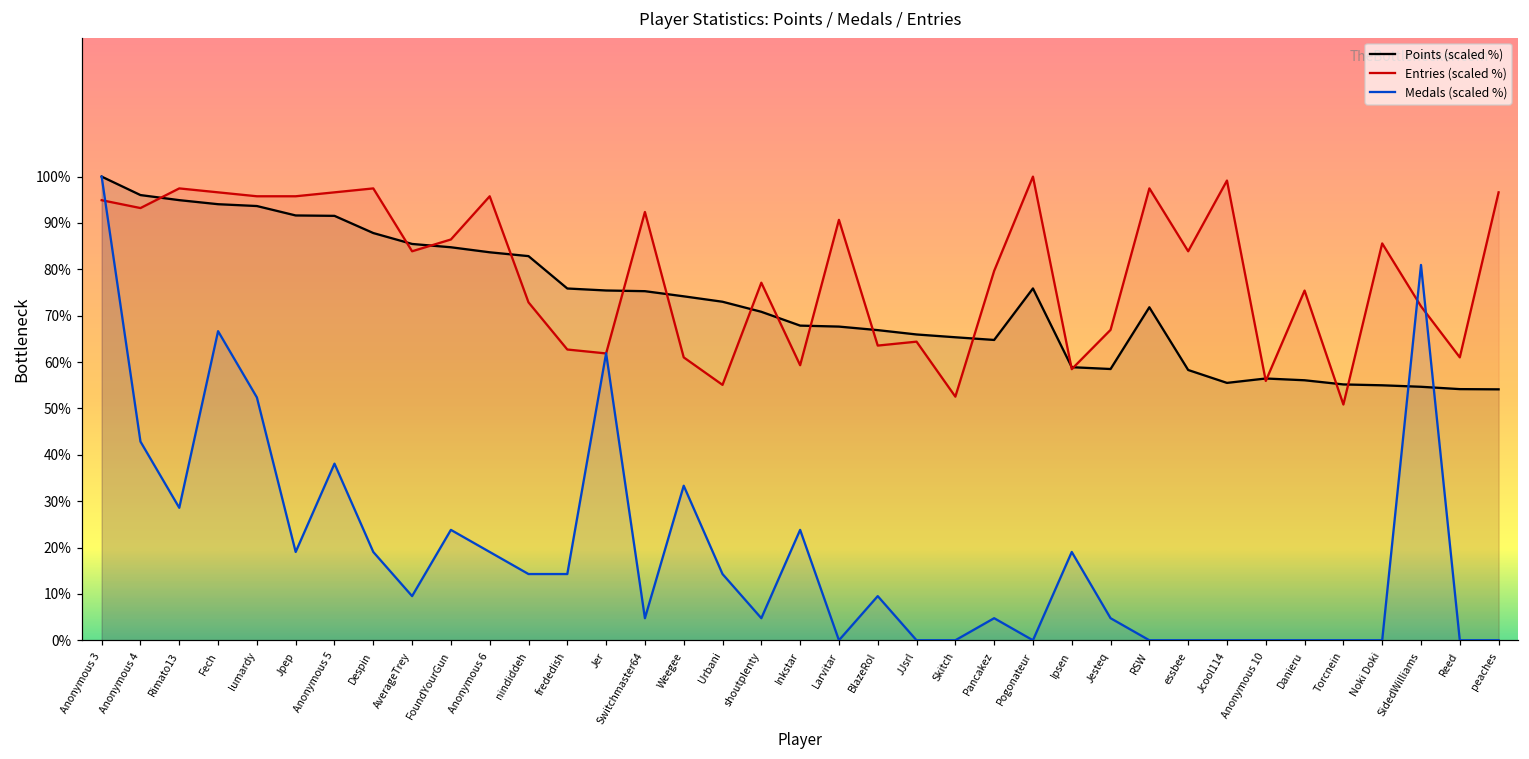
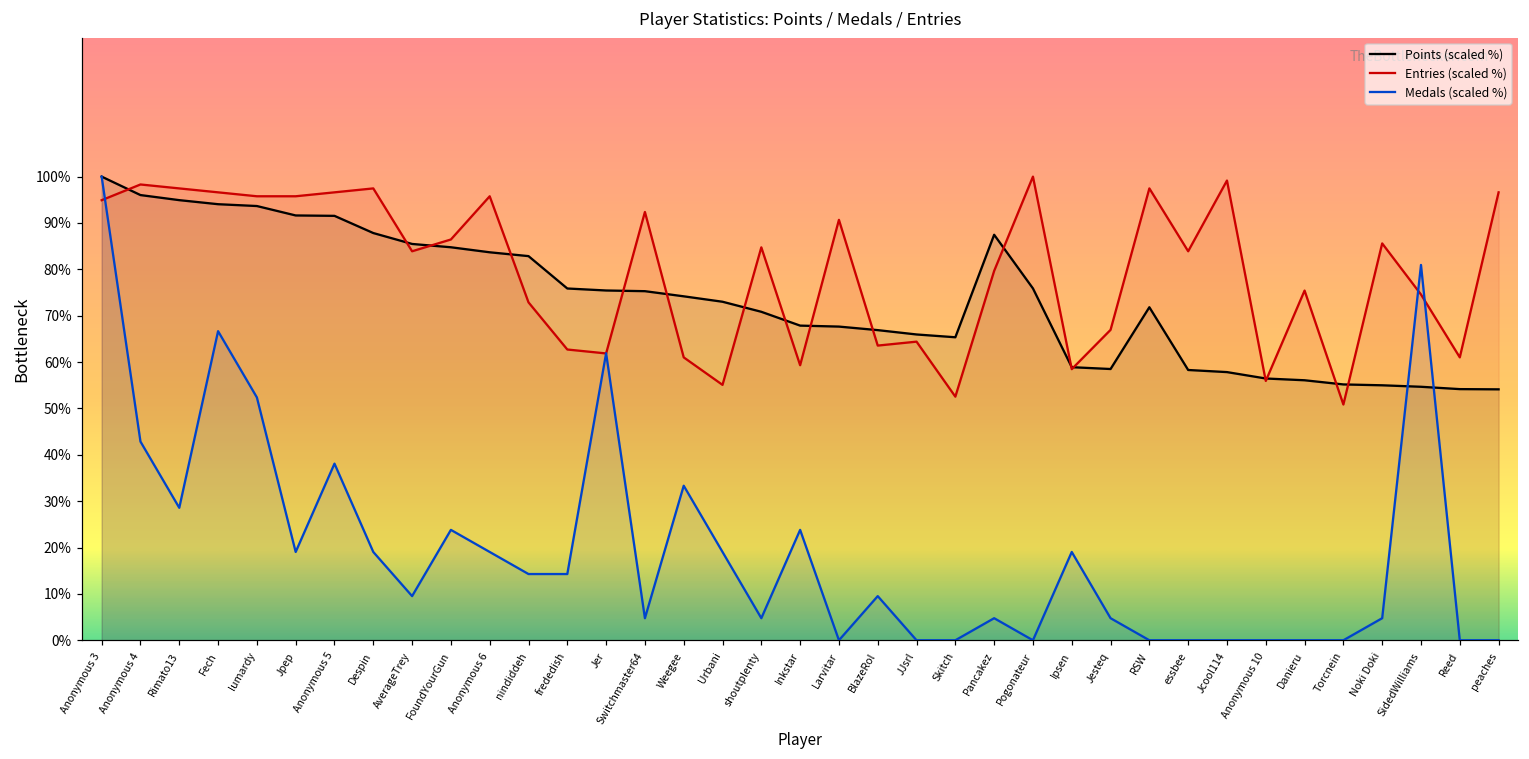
  {
    "Points (scaled %)": {
      "Anonymous 4": "96%",
      "Rimato13": "95%",
      "Fech": "94%",
      "lumardy": "94%",
      "Jpep": "92%",
      "Anonymous 5": "92%",
      "Despin": "88%",
      "AverageTrey": "85%",
      "FoundYourGun": "85%",
      "Anonymous 6": "84%",
      "nindiddeh": "83%",
      "frededish": "76%",
      "Jer": "75%",
      "Switchmaster64": "75%",
      "Weegee": "74%",
      "Urbani": "73%",
      "shoutplenty": "71%",
      "Inkstar": "68%",
      "Larvitar": "68%",
      "BlazeRol": "67%",
      "JJsrl": "66%",
      "Skitch": "65%",
-     "Pancakez": "65%",
+     "Pancakez": "87%",
      "Pogonateur": "76%",
      "Jesteq": "59%",
      "RSW": "72%",
      "essbee": "58%",
-     "Jcool114": "56%",
+     "Jcool114": "58%",
      "Danieru": "56%",
      "Torcnein": "55%",
      "Noki Doki": "55%",
      "SidedWilliams": "55%",
      "Reed": "54%",
      "peaches": "54%"
    },
    "Entries (scaled %)": {
      "Anonymous 3": "95%",
-     "Anonymous 4": "93%",
+     "Anonymous 4": "98%",
      "Rimato13": "97%",
      "Fech": "97%",
      "lumardy": "96%",
      "Jpep": "96%",
      "Anonymous 5": "97%",
      "Despin": "97%",
      "AverageTrey": "84%",
      "FoundYourGun": "86%",
      "Anonymous 6": "96%",
      "nindiddeh": "73%",
      "frededish": "63%",
      "Switchmaster64": "92%",
      "Weegee": "61%",
      "Urbani": "55%",
-     "shoutplenty": "77%",
+     "shoutplenty": "85%",
      "Inkstar": "59%",
      "Larvitar": "91%",
      "BlazeRol": "64%",
      "JJsrl": "64%",
      "Skitch": "53%",
      "Pancakez": "80%",
      "Pogonateur": "100%",
      "Jesteq": "67%",
      "RSW": "97%",
      "essbee": "84%",
      "Jcool114": "99%",
      "Danieru": "75%",
      "Torcnein": "51%",
      "Noki Doki": "86%",
-     "SidedWilliams": "72%",
+     "SidedWilliams": "75%",
      "Reed": "61%",
      "peaches": "97%"
    },
    "Medals (scaled %)": {
      "Anonymous 4": "43%",
      "Rimato13": "29%",
      "Fech": "67%",
      "lumardy": "52%",
      "Jpep": "19%",
      "Anonymous 5": "38%",
      "Despin": "19%",
      "AverageTrey": "10%",
      "FoundYourGun": "24%",
      "Anonymous 6": "19%",
      "nindiddeh": "14%",
      "frededish": "14%",
      "Switchmaster64": "5%",
      "Weegee": "33%",
-     "Urbani": "14%",
+     "Urbani": "19%",
      "shoutplenty": "5%",
      "Inkstar": "24%",
      "Larvitar": "0%",
      "BlazeRol": "10%",
      "JJsrl": "0%",
      "Skitch": "0%",
      "Pancakez": "5%",
      "Pogonateur": "0%",
      "Ipsen": "19%",
      "Jesteq": "5%",
      "RSW": "0%",
      "essbee": "0%",
      "Jcool114": "0%",
      "Anonymous 10": "0%",
      "Danieru": "0%",
      "Torcnein": "0%",
-     "Noki Doki": "0%",
+     "Noki Doki": "5%",
      "SidedWilliams": "81%",
      "Reed": "0%",
      "peaches": "0%"
    }
  }
